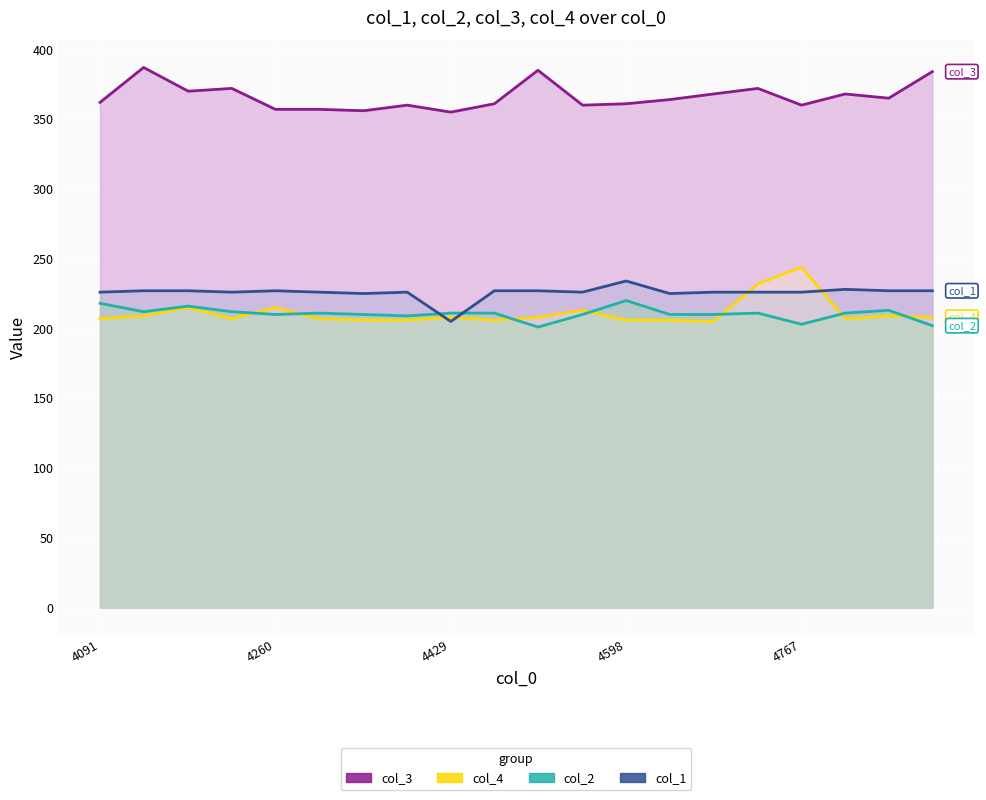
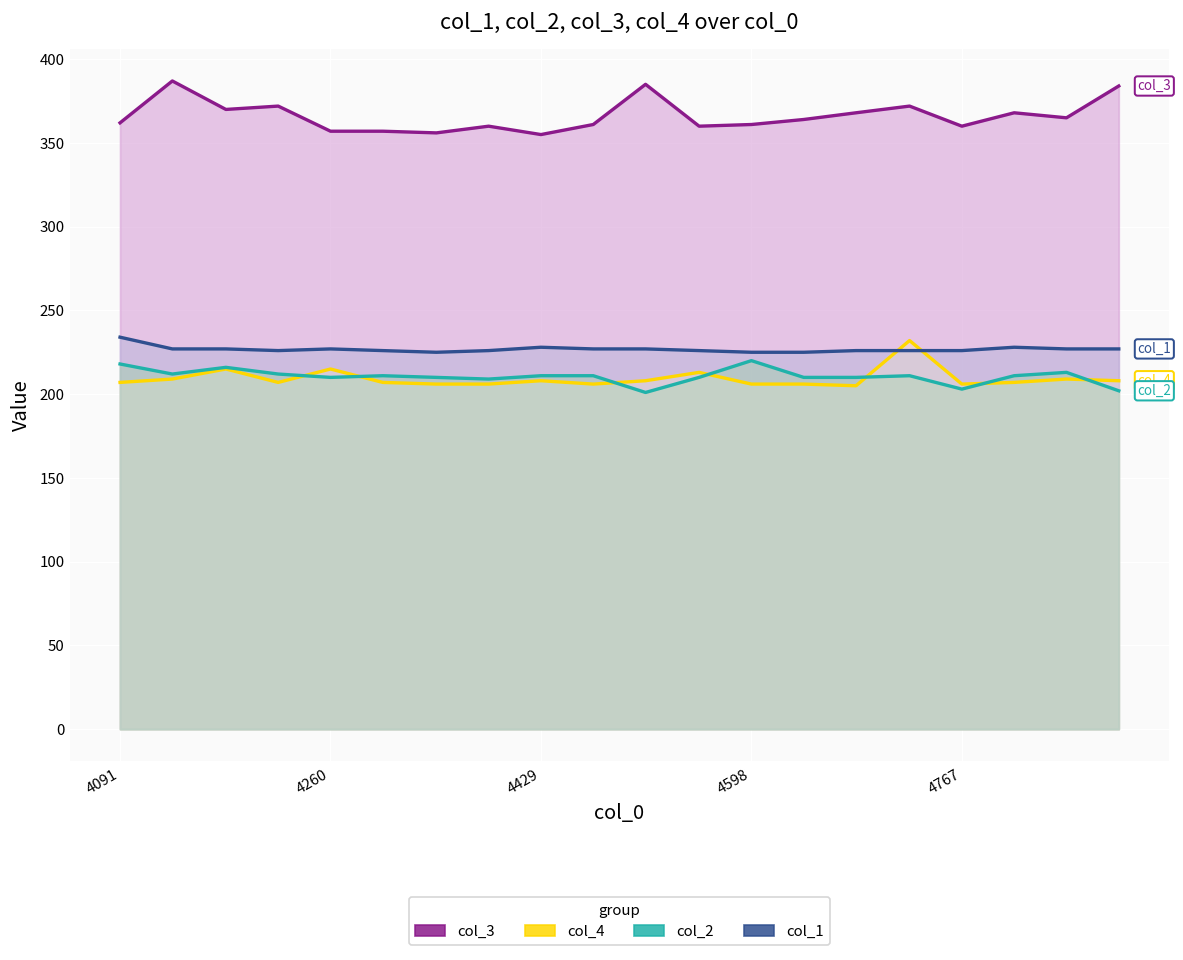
  {
    "col_3": {
      "4091": 362,
      "4260": 357,
      "4429": 355,
      "4598": 361,
      "4767": 360
    },
    "col_4": {
      "4091": 207,
      "4260": 215,
      "4429": 208,
      "4598": 206,
-     "4767": 244
+     "4767": 206
    },
    "col_2": {
      "4091": 218,
      "4260": 210,
      "4429": 211,
      "4598": 220,
      "4767": 203
    },
    "col_1": {
-     "4091": 226,
+     "4091": 234,
      "4260": 227,
-     "4429": 205,
-     "4598": 234,
+     "4429": 228,
+     "4598": 225,
      "4767": 226
    }
  }
